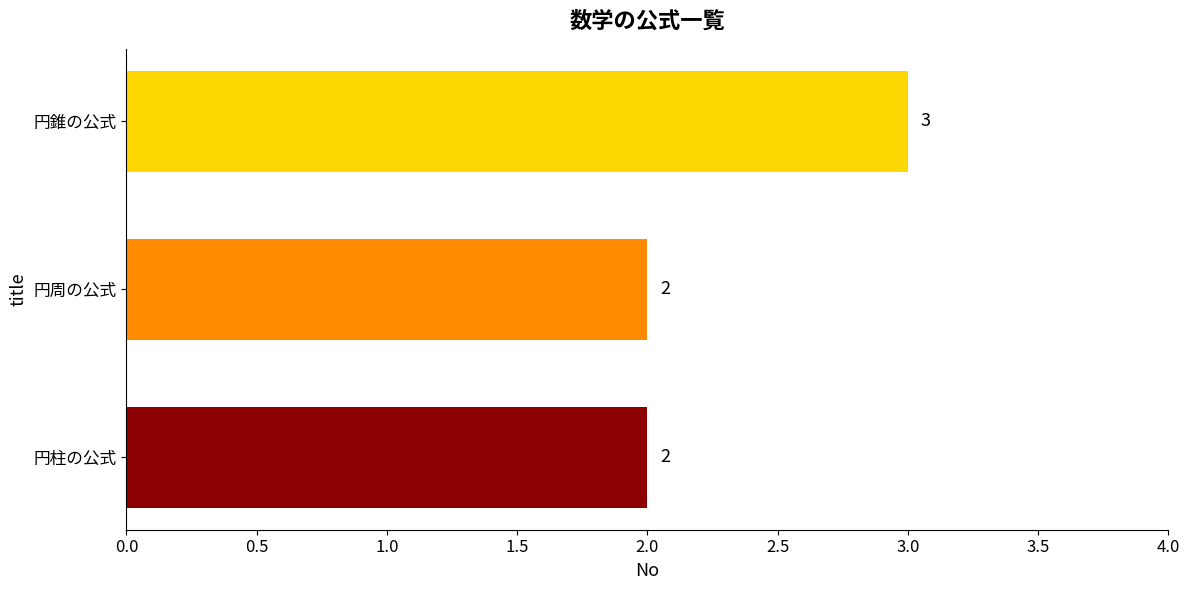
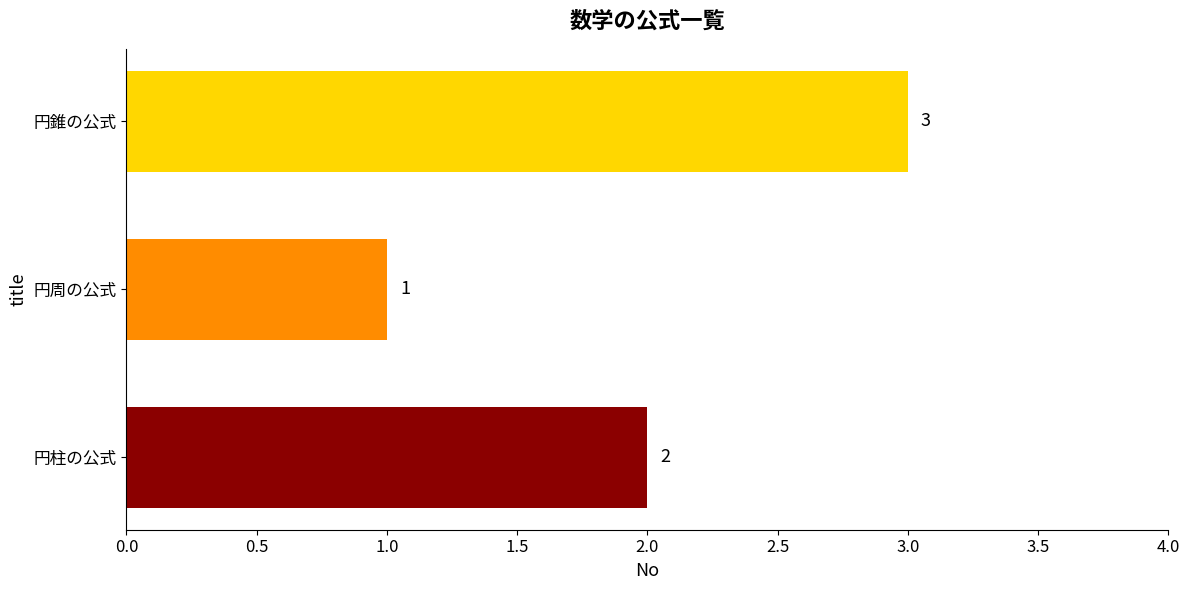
  {
    "円錐の公式": 3,
-   "円周の公式": 2,
+   "円周の公式": 1,
    "円柱の公式": 2
  }
